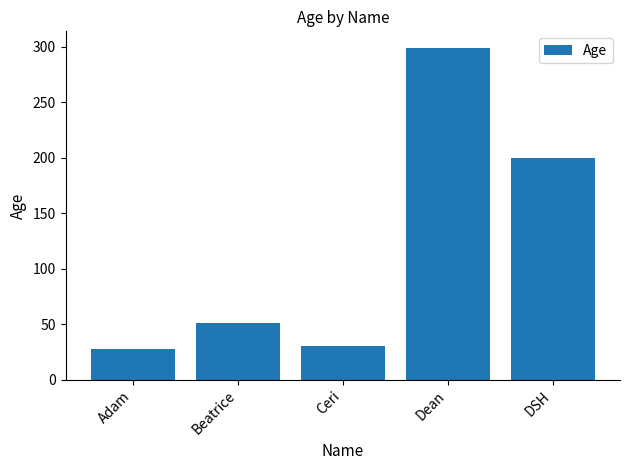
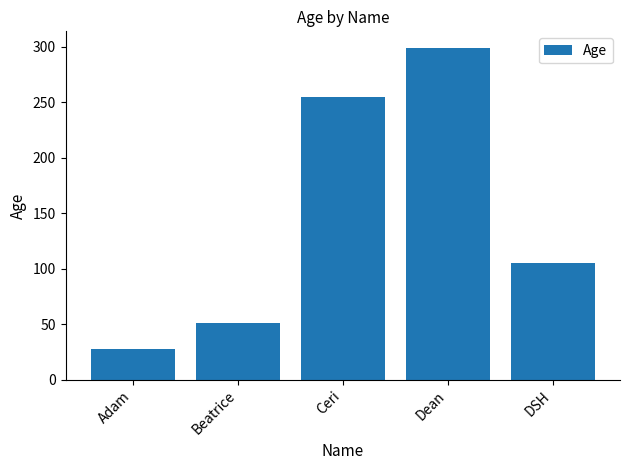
  {
    "Adam": 28,
    "Beatrice": 51,
-   "Ceri": 30,
+   "Ceri": 255,
    "Dean": 299,
-   "DSH": 200
+   "DSH": 105
  }
